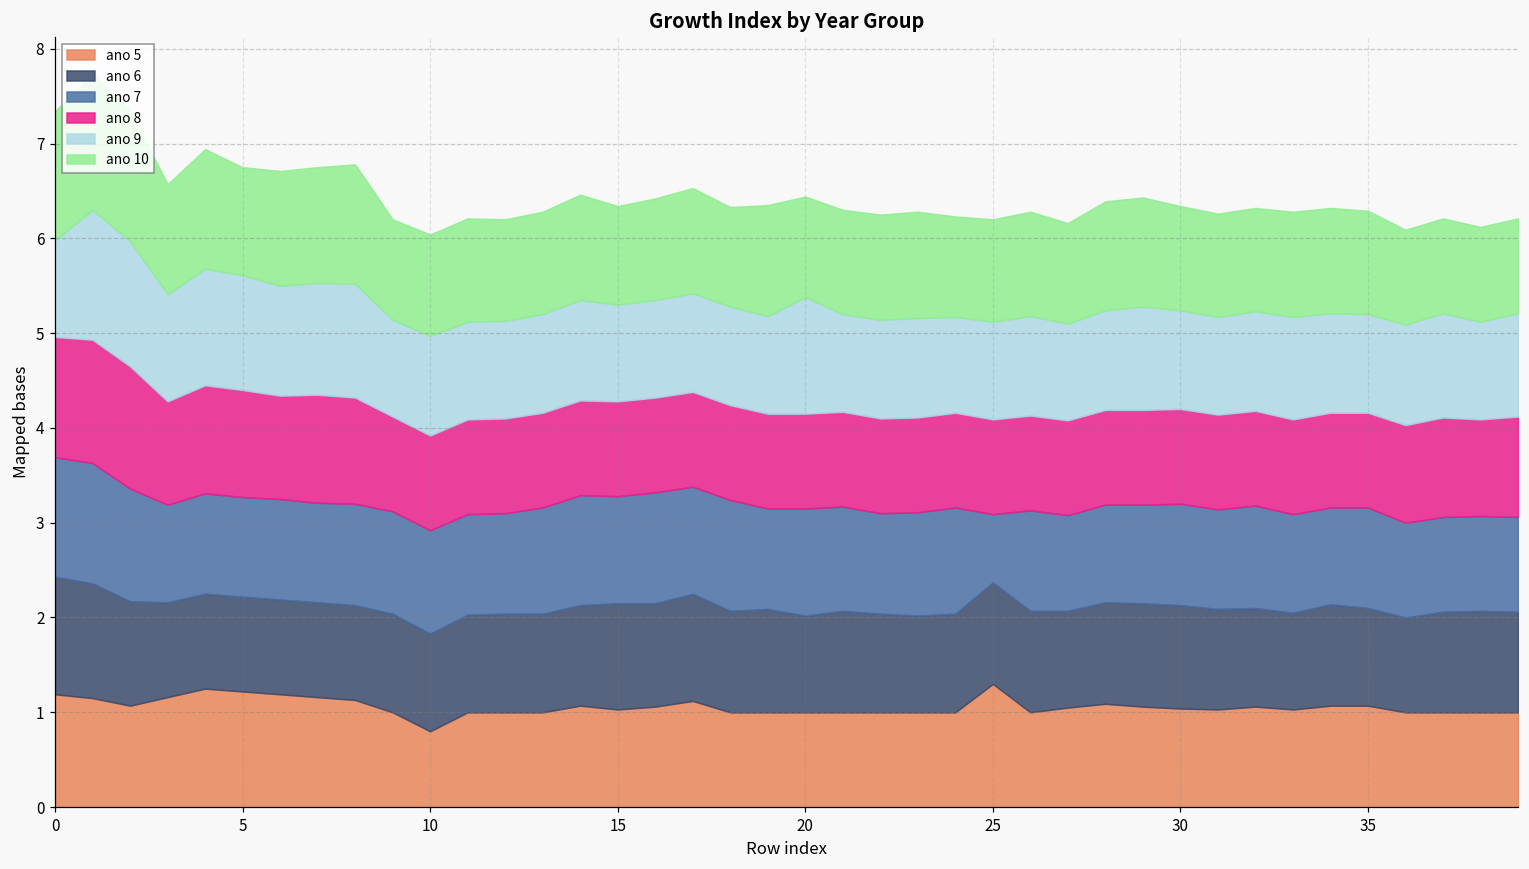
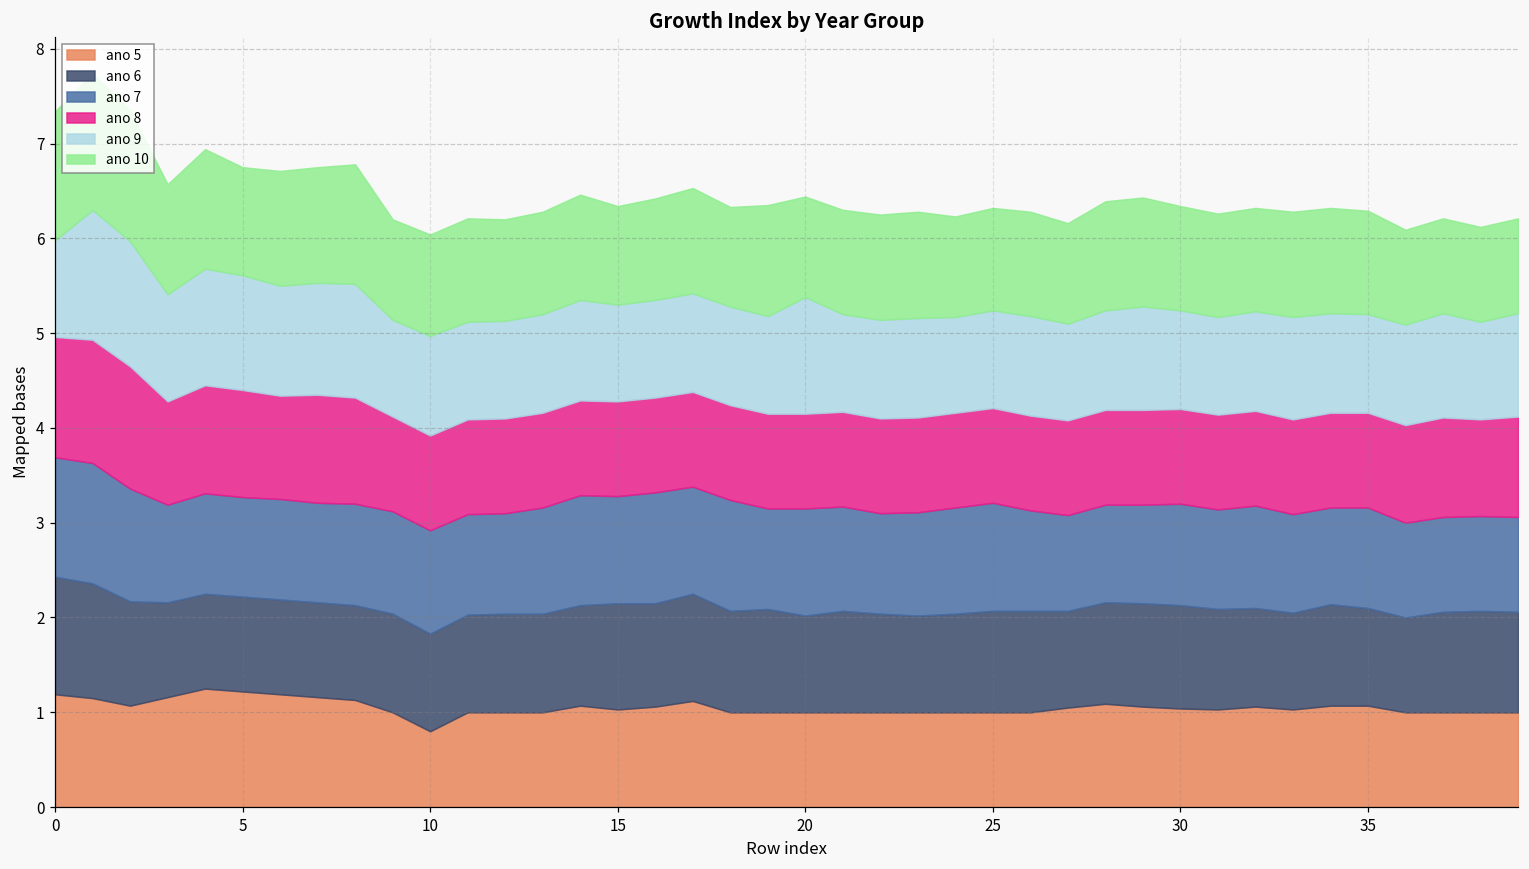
  {
    "ano 5": {
      "0": 1.2,
      "5": 1.2,
      "10": 0.8,
      "15": 1.0,
      "20": 1.0,
-     "25": 1.3,
+     "25": 1.0,
      "30": 1.0,
      "35": 1.1
    },
    "ano 6": {
      "0": 1.2,
      "5": 1.0,
      "10": 1.0,
      "15": 1.1,
      "20": 1.0,
      "25": 1.1,
      "30": 1.1,
      "35": 1.0
    },
    "ano 7": {
      "0": 1.3,
      "5": 1.0,
      "10": 1.1,
      "15": 1.1,
      "20": 1.1,
-     "25": 0.7,
+     "25": 1.1,
      "30": 1.1,
      "35": 1.1
    },
    "ano 8": {
      "0": 1.3,
      "5": 1.1,
      "10": 1.0,
      "15": 1.0,
      "20": 1.0,
      "25": 1.0,
      "30": 1.0,
      "35": 1.0
    },
    "ano 9": {
      "0": 1.0,
      "5": 1.2,
      "10": 1.0,
      "15": 1.0,
      "20": 1.2,
      "25": 1.0,
      "30": 1.0,
      "35": 1.0
    },
    "ano 10": {
      "0": 1.4,
      "5": 1.1,
      "10": 1.1,
      "15": 1.0,
      "20": 1.1,
      "25": 1.1,
      "30": 1.1,
      "35": 1.1
    }
  }
